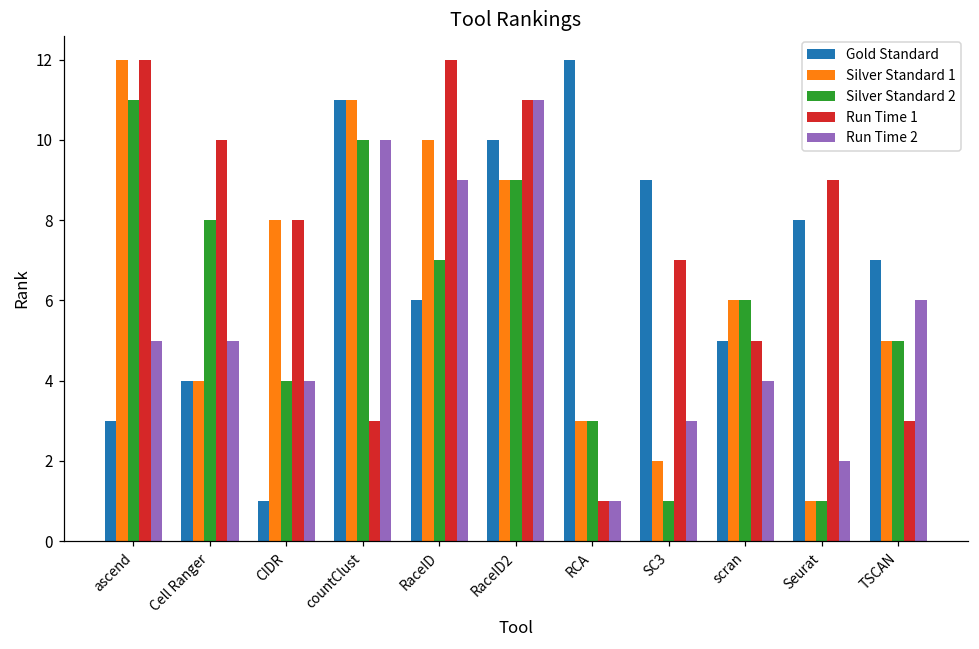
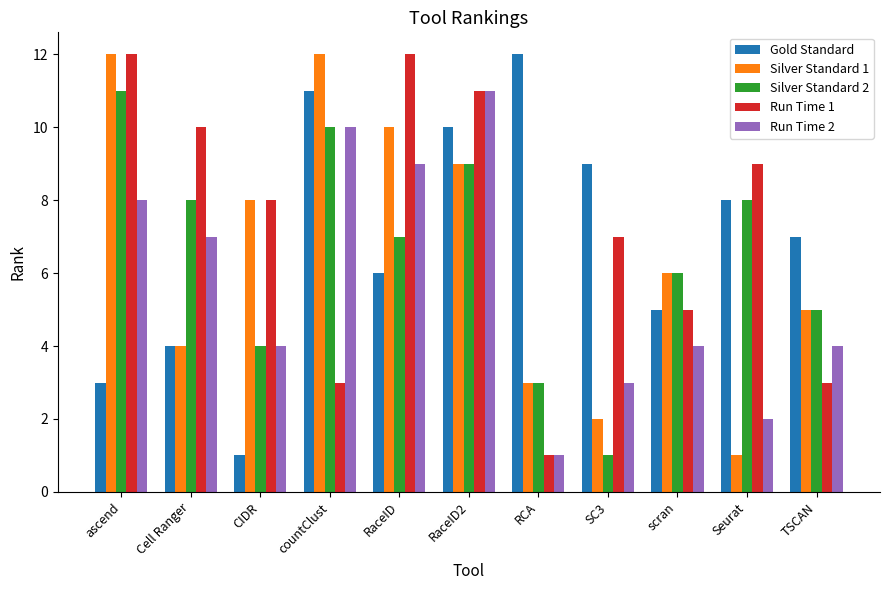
  {
    "Gold Standard": {
      "ascend": 3,
      "Cell Ranger": 4,
      "CIDR": 1,
      "countClust": 11,
      "RaceID": 6,
      "RaceID2": 10,
      "RCA": 12,
      "SC3": 9,
      "scran": 5,
      "Seurat": 8,
      "TSCAN": 7
    },
    "Silver Standard 1": {
      "ascend": 12,
      "Cell Ranger": 4,
      "CIDR": 8,
-     "countClust": 11,
+     "countClust": 12,
      "RaceID": 10,
      "RaceID2": 9,
      "RCA": 3,
      "SC3": 2,
      "scran": 6,
      "Seurat": 1,
      "TSCAN": 5
    },
    "Silver Standard 2": {
      "ascend": 11,
      "Cell Ranger": 8,
      "CIDR": 4,
      "countClust": 10,
      "RaceID": 7,
      "RaceID2": 9,
      "RCA": 3,
      "SC3": 1,
      "scran": 6,
-     "Seurat": 1,
+     "Seurat": 8,
      "TSCAN": 5
    },
    "Run Time 1": {
      "ascend": 12,
      "Cell Ranger": 10,
      "CIDR": 8,
      "countClust": 3,
      "RaceID": 12,
      "RaceID2": 11,
      "RCA": 1,
      "SC3": 7,
      "scran": 5,
      "Seurat": 9,
      "TSCAN": 3
    },
    "Run Time 2": {
-     "ascend": 5,
-     "Cell Ranger": 5,
+     "ascend": 8,
+     "Cell Ranger": 7,
      "CIDR": 4,
      "countClust": 10,
      "RaceID": 9,
      "RaceID2": 11,
      "RCA": 1,
      "SC3": 3,
      "scran": 4,
      "Seurat": 2,
-     "TSCAN": 6
+     "TSCAN": 4
    }
  }
